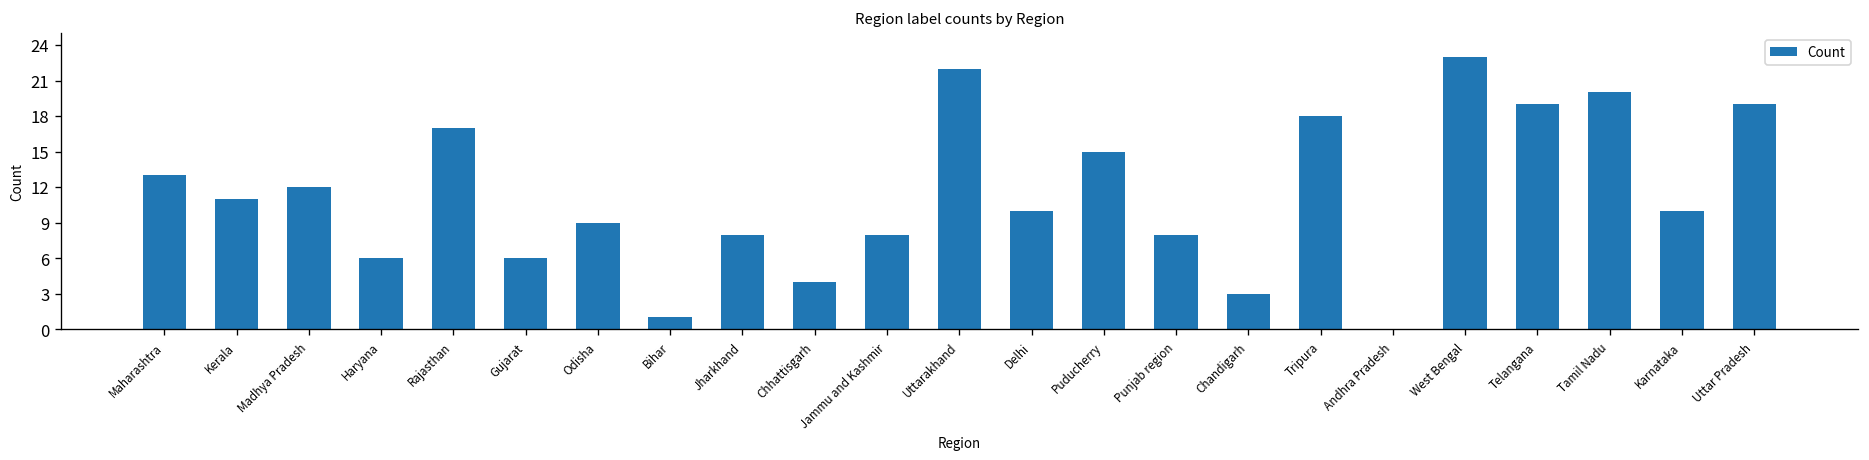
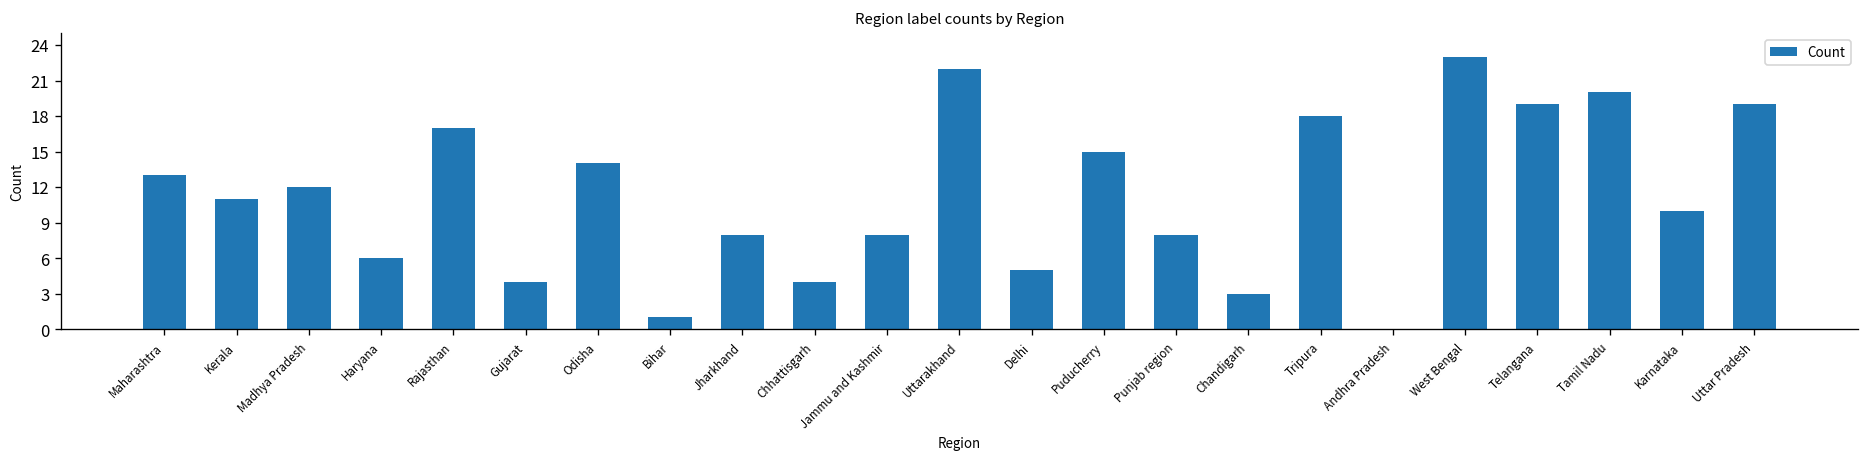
  {
    "Maharashtra": 13,
    "Kerala": 11,
    "Madhya Pradesh": 12,
    "Haryana": 6,
    "Rajasthan": 17,
-   "Gujarat": 6,
-   "Odisha": 9,
+   "Gujarat": 4,
+   "Odisha": 14,
    "Bihar": 1,
    "Jharkhand": 8,
    "Chhattisgarh": 4,
    "Jammu and Kashmir": 8,
    "Uttarakhand": 22,
-   "Delhi": 10,
+   "Delhi": 5,
    "Puducherry": 15,
    "Punjab region": 8,
    "Chandigarh": 3,
    "Tripura": 18,
    "Andhra Pradesh": 0,
    "West Bengal": 23,
    "Telangana": 19,
    "Tamil Nadu": 20,
    "Karnataka": 10,
    "Uttar Pradesh": 19
  }
